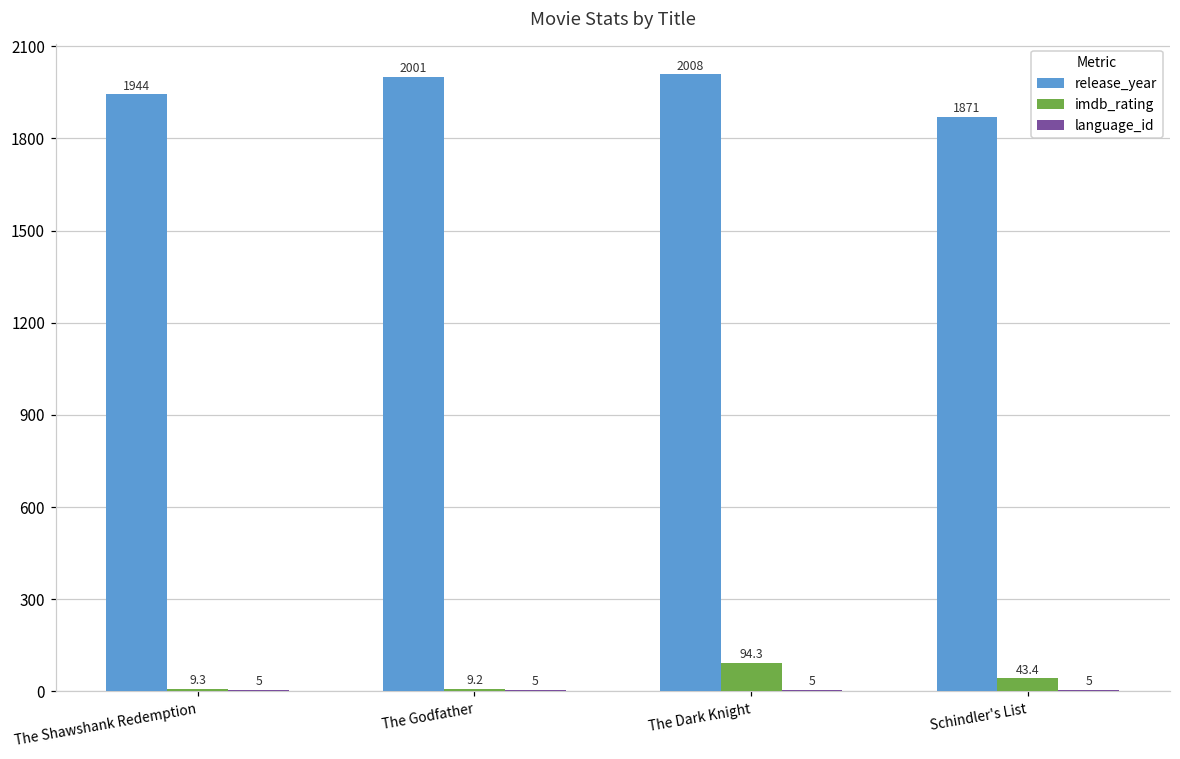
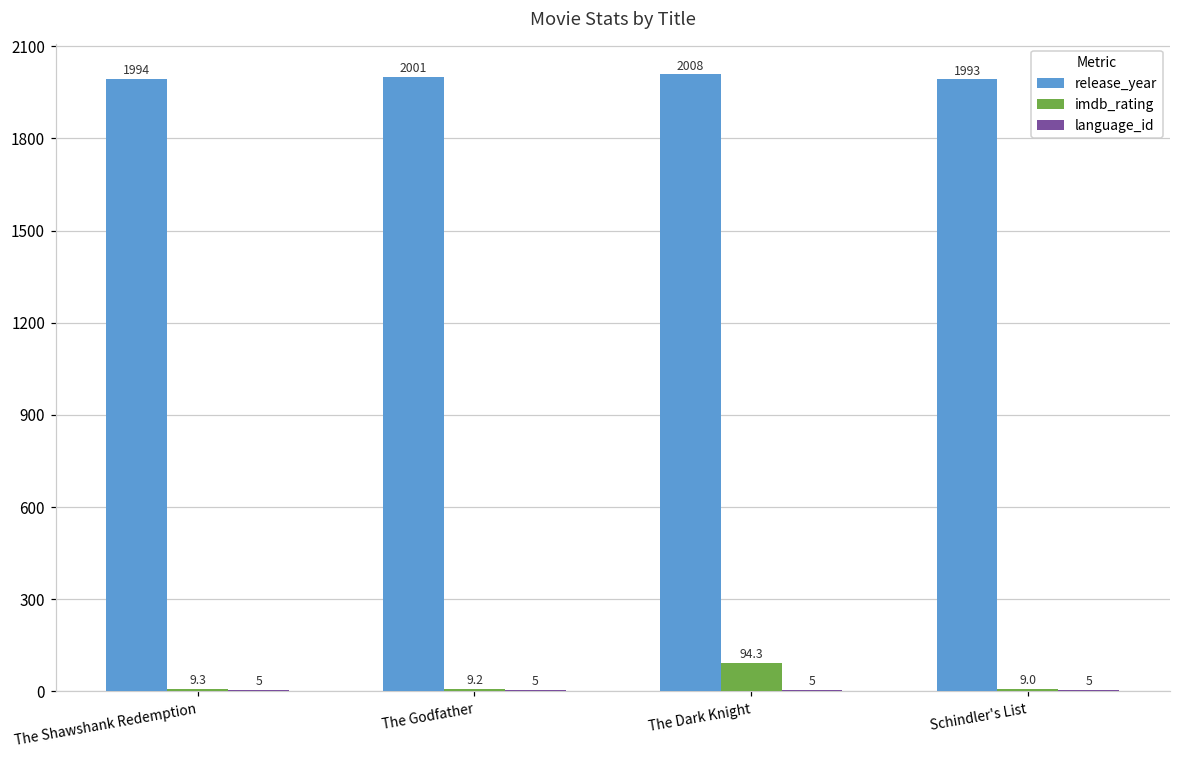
  {
    "release_year": {
-     "The Shawshank Redemption": 1944,
+     "The Shawshank Redemption": 1994,
      "The Godfather": 2001,
      "The Dark Knight": 2008,
-     "Schindler's List": 1871
+     "Schindler's List": 1993
    },
    "imdb_rating": {
      "The Shawshank Redemption": 9.3,
      "The Godfather": 9.2,
      "The Dark Knight": 94.3,
-     "Schindler's List": 43.4
+     "Schindler's List": 9.0
    },
    "language_id": {
      "The Shawshank Redemption": 5,
      "The Godfather": 5,
      "The Dark Knight": 5,
      "Schindler's List": 5
    }
  }
